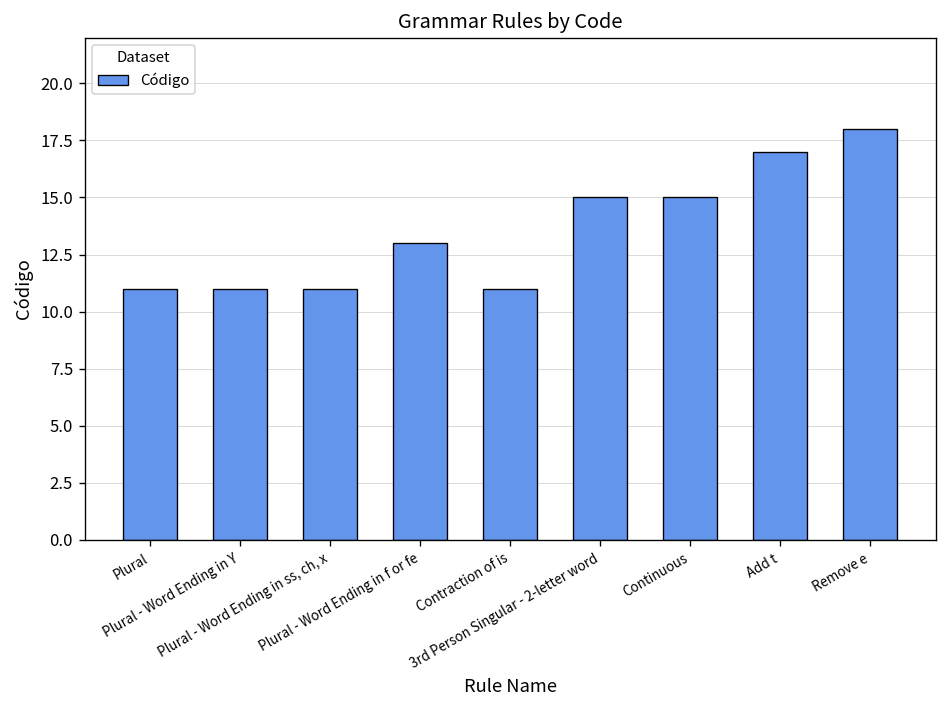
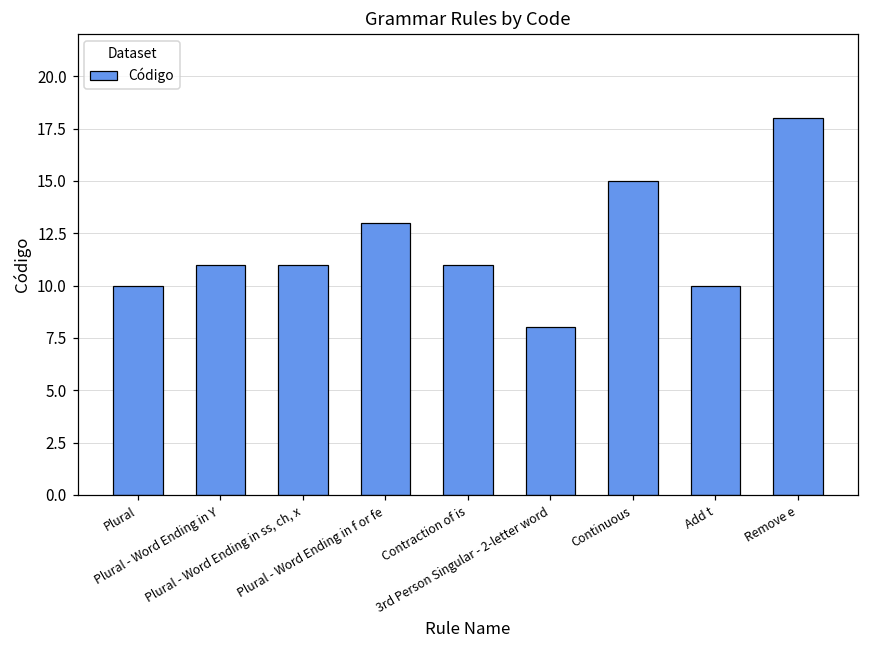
  {
-   "Plural": 11,
+   "Plural": 10,
    "Plural - Word Ending in Y": 11,
    "Plural - Word Ending in ss, ch, x": 11,
    "Plural - Word Ending in f or fe": 13,
    "Contraction of is": 11,
-   "3rd Person Singular - 2-letter word": 15,
+   "3rd Person Singular - 2-letter word": 8,
    "Continuous": 15,
-   "Add t": 17,
+   "Add t": 10,
    "Remove e": 18
  }
